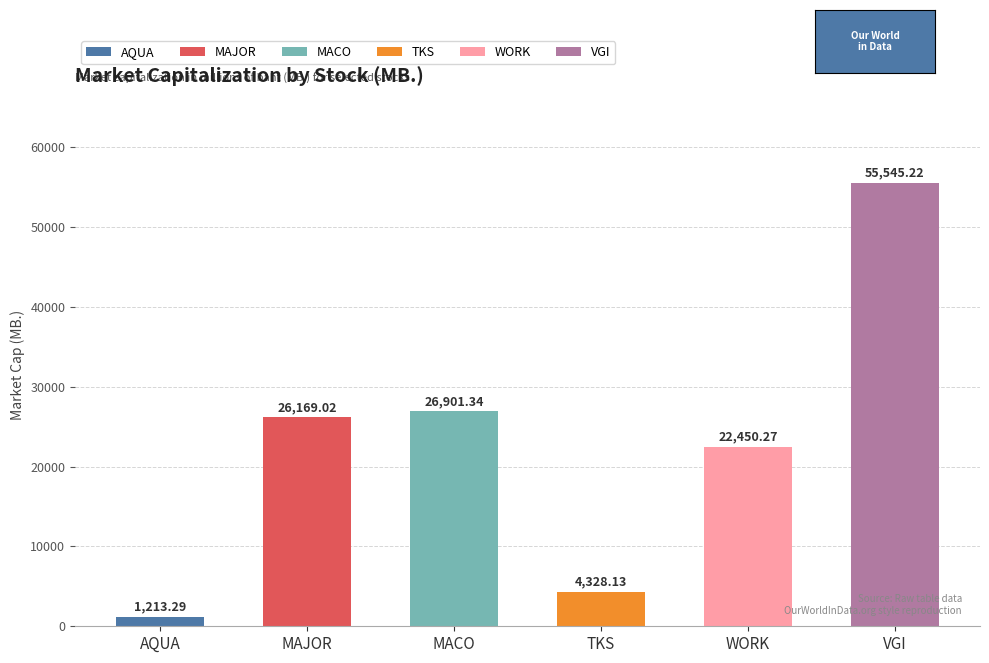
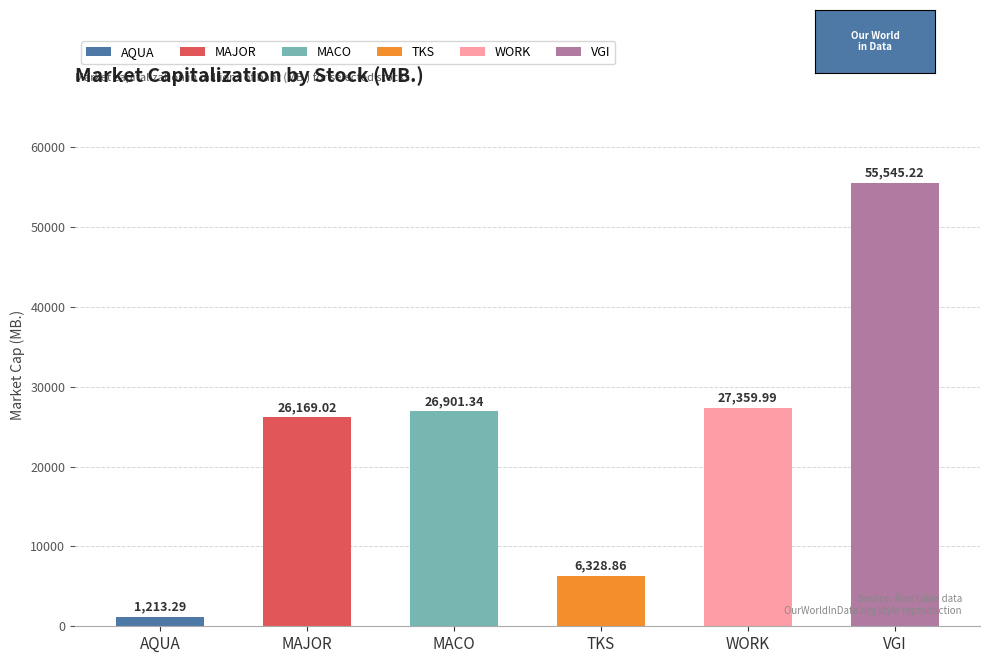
  {
    "AQUA": "1,213.29",
    "MAJOR": "26,169.02",
    "MACO": "26,901.34",
-   "TKS": "4,328.13",
-   "WORK": "22,450.27",
+   "TKS": "6,328.86",
+   "WORK": "27,359.99",
    "VGI": "55,545.22"
  }
